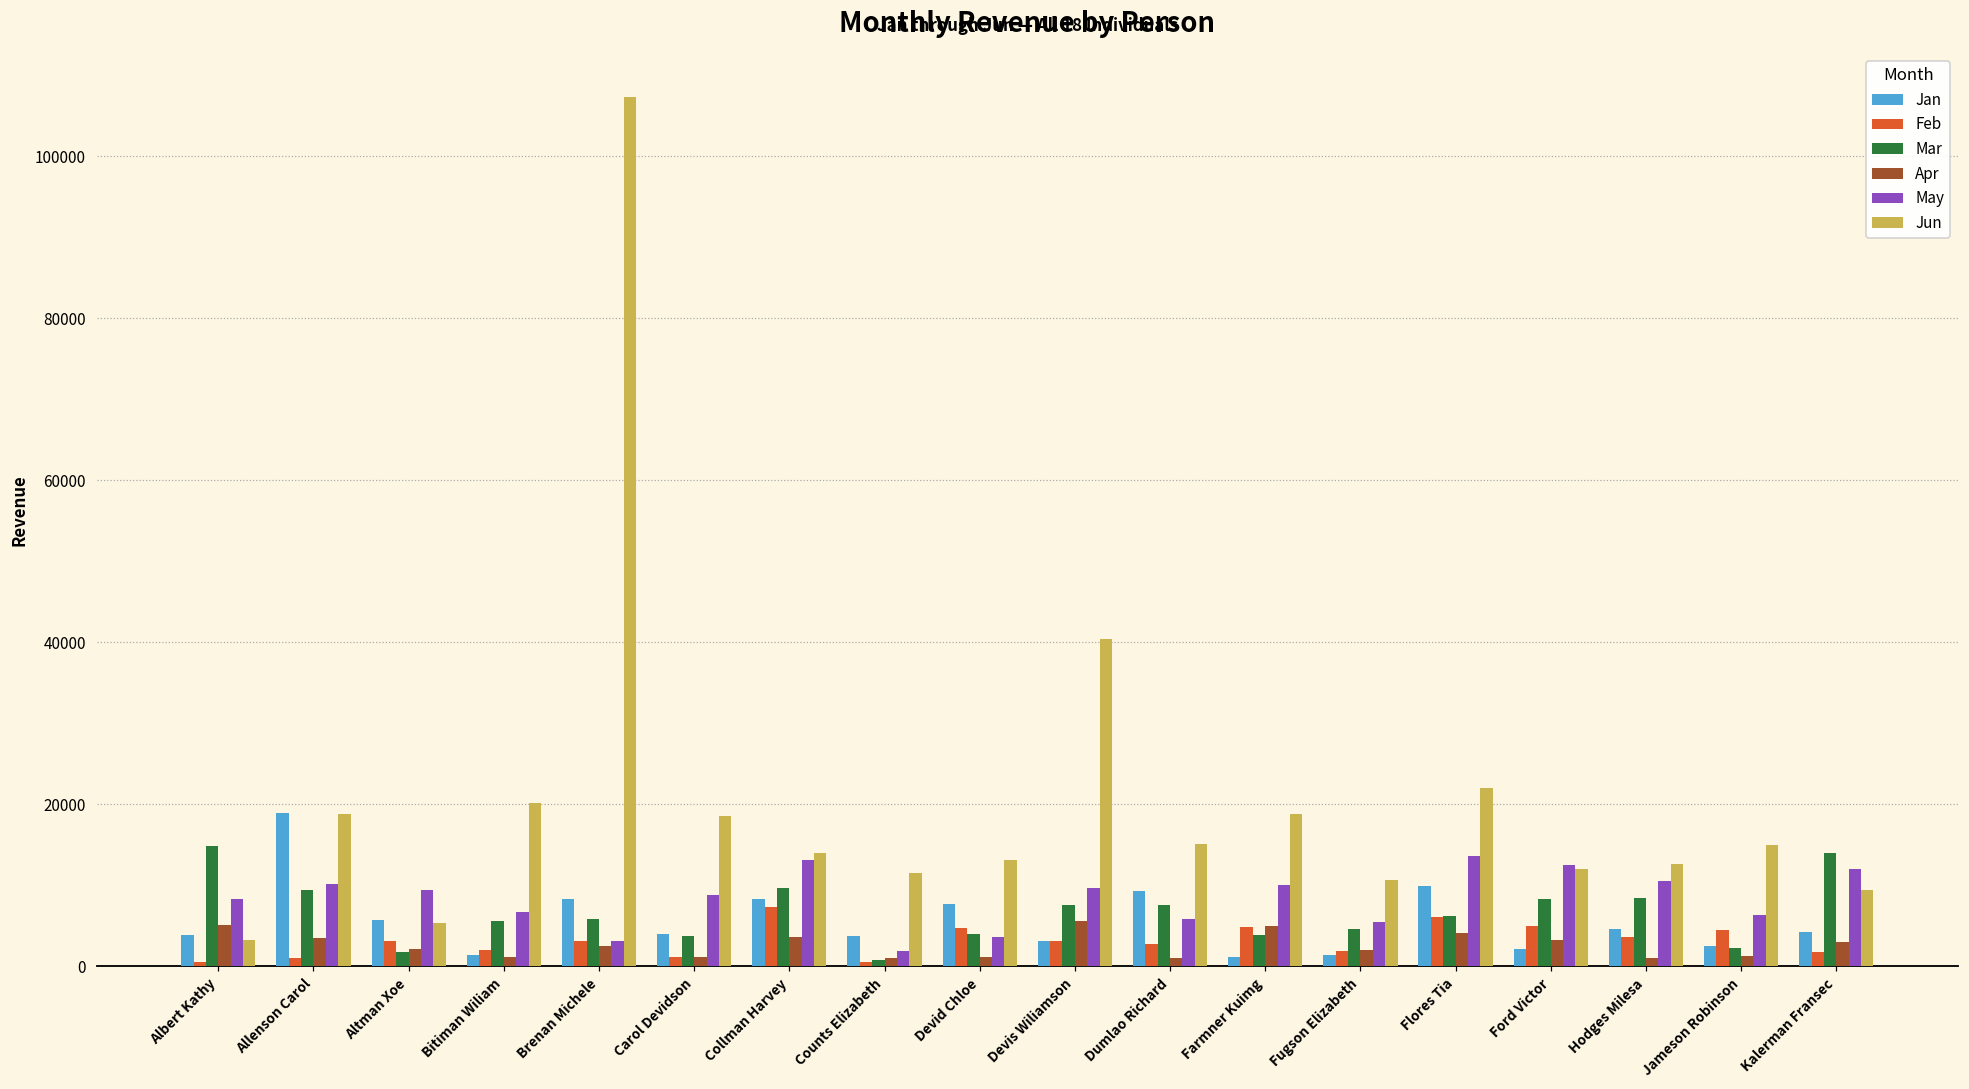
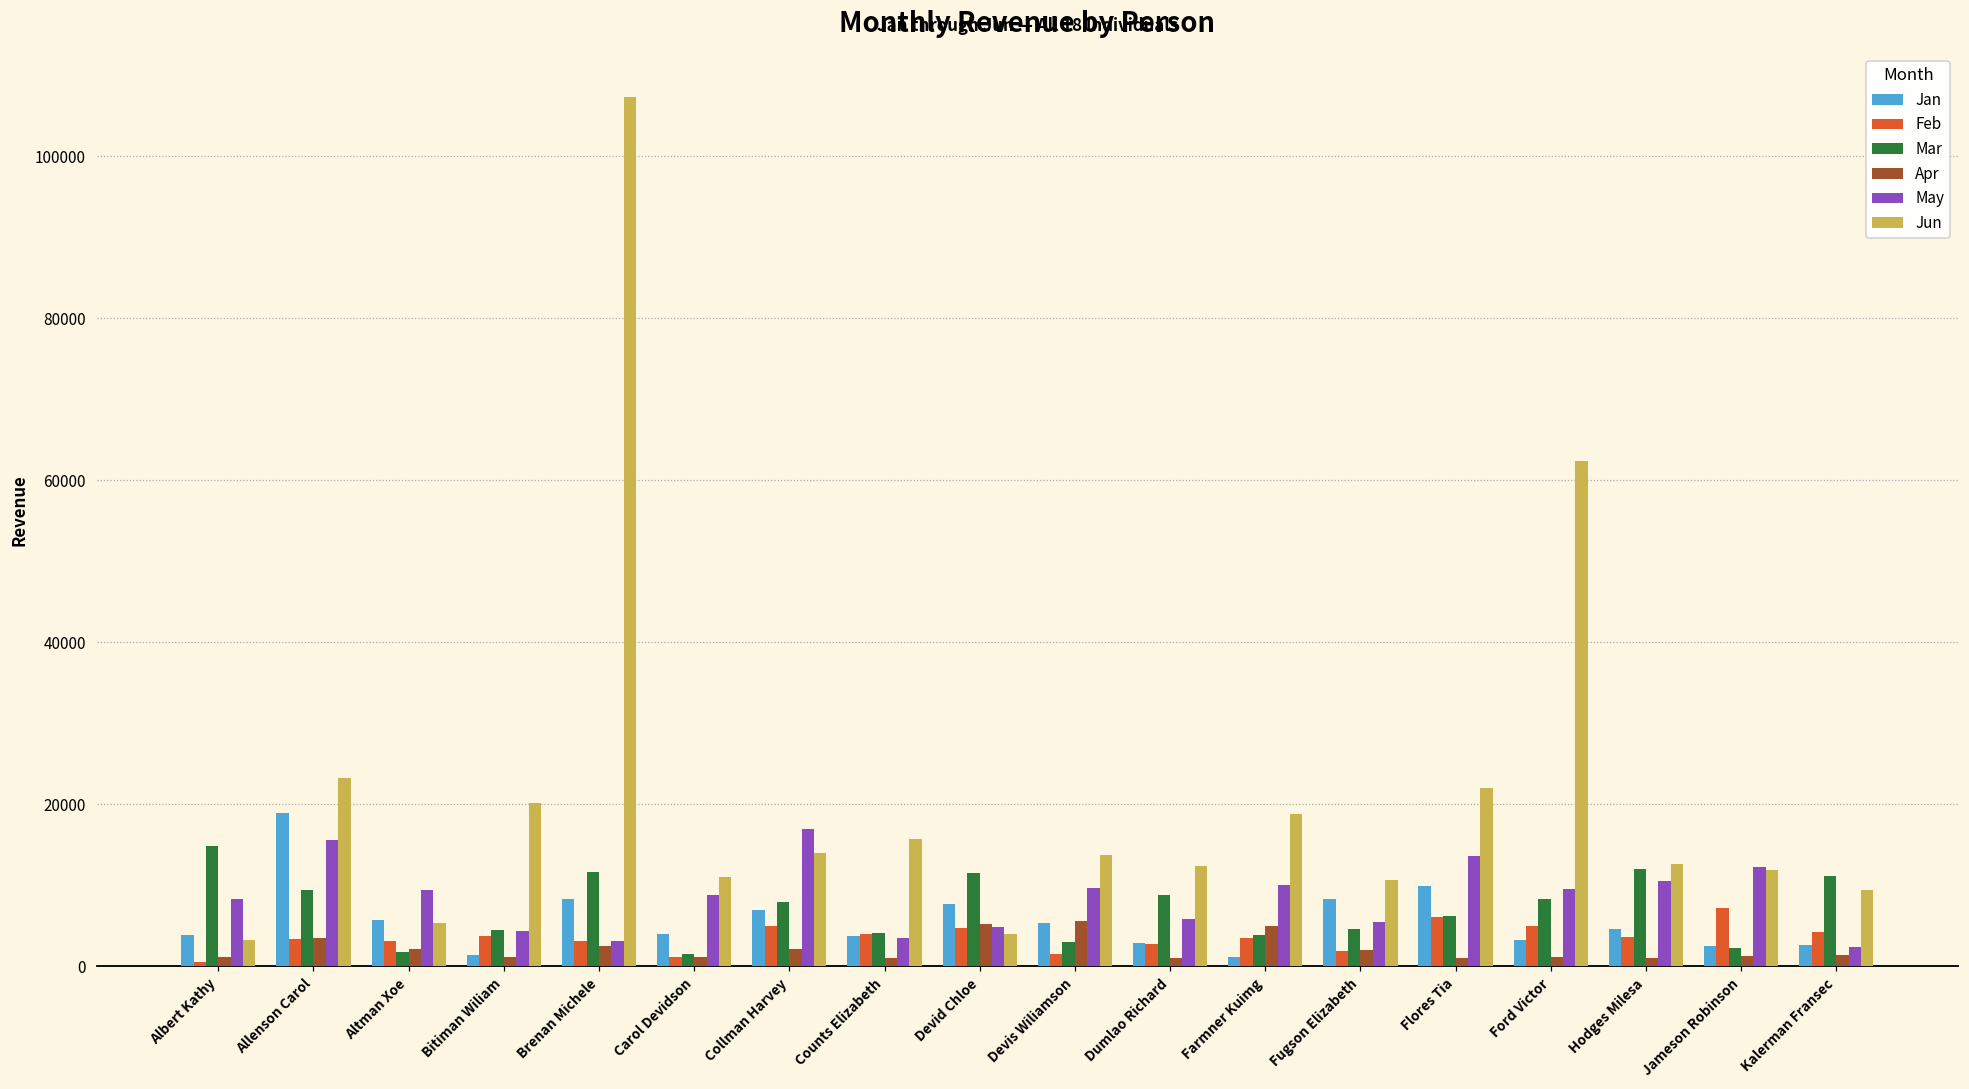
  {
    "Jan": {
      "Albert Kathy": 4000,
      "Allenson Carol": 19000,
      "Altman Xoe": 6000,
      "Bitiman Wiliam": 1000,
      "Brenan Michele": 8000,
      "Carol Devidson": 4000,
-     "Collman Harvey": 8000,
+     "Collman Harvey": 7000,
      "Counts Elizabeth": 4000,
      "Devid Chloe": 8000,
-     "Devis Wiliamson": 3000,
-     "Dumlao Richard": 9000,
+     "Devis Wiliamson": 5000,
+     "Dumlao Richard": 3000,
      "Farmner Kuimg": 1000,
-     "Fugson Elizabeth": 1000,
+     "Fugson Elizabeth": 8000,
      "Flores Tia": 10000,
-     "Ford Victor": 2000,
+     "Ford Victor": 3000,
      "Hodges Milesa": 5000,
      "Jameson Robinson": 3000,
-     "Kalerman Fransec": 4000
+     "Kalerman Fransec": 3000
    },
    "Feb": {
      "Albert Kathy": 1000,
-     "Allenson Carol": 1000,
+     "Allenson Carol": 3000,
      "Altman Xoe": 3000,
-     "Bitiman Wiliam": 2000,
+     "Bitiman Wiliam": 4000,
      "Brenan Michele": 3000,
      "Carol Devidson": 1000,
-     "Collman Harvey": 7000,
-     "Counts Elizabeth": 1000,
+     "Collman Harvey": 5000,
+     "Counts Elizabeth": 4000,
      "Devid Chloe": 5000,
-     "Devis Wiliamson": 3000,
+     "Devis Wiliamson": 2000,
      "Dumlao Richard": 3000,
-     "Farmner Kuimg": 5000,
+     "Farmner Kuimg": 3000,
      "Fugson Elizabeth": 2000,
      "Flores Tia": 6000,
      "Ford Victor": 5000,
      "Hodges Milesa": 4000,
-     "Jameson Robinson": 4000,
-     "Kalerman Fransec": 2000
+     "Jameson Robinson": 7000,
+     "Kalerman Fransec": 4000
    },
    "Mar": {
      "Albert Kathy": 15000,
      "Allenson Carol": 9000,
      "Altman Xoe": 2000,
-     "Bitiman Wiliam": 6000,
-     "Brenan Michele": 6000,
-     "Carol Devidson": 4000,
-     "Collman Harvey": 10000,
-     "Counts Elizabeth": 1000,
-     "Devid Chloe": 4000,
-     "Devis Wiliamson": 8000,
-     "Dumlao Richard": 8000,
+     "Bitiman Wiliam": 4000,
+     "Brenan Michele": 12000,
+     "Carol Devidson": 2000,
+     "Collman Harvey": 8000,
+     "Counts Elizabeth": 4000,
+     "Devid Chloe": 12000,
+     "Devis Wiliamson": 3000,
+     "Dumlao Richard": 9000,
      "Farmner Kuimg": 4000,
      "Fugson Elizabeth": 5000,
      "Flores Tia": 6000,
      "Ford Victor": 8000,
-     "Hodges Milesa": 8000,
+     "Hodges Milesa": 12000,
      "Jameson Robinson": 2000,
-     "Kalerman Fransec": 14000
+     "Kalerman Fransec": 11000
    },
    "Apr": {
-     "Albert Kathy": 5000,
+     "Albert Kathy": 1000,
      "Allenson Carol": 4000,
      "Altman Xoe": 2000,
      "Bitiman Wiliam": 1000,
      "Brenan Michele": 2000,
      "Carol Devidson": 1000,
-     "Collman Harvey": 4000,
+     "Collman Harvey": 2000,
      "Counts Elizabeth": 1000,
-     "Devid Chloe": 1000,
+     "Devid Chloe": 5000,
      "Devis Wiliamson": 6000,
      "Dumlao Richard": 1000,
      "Farmner Kuimg": 5000,
      "Fugson Elizabeth": 2000,
-     "Flores Tia": 4000,
-     "Ford Victor": 3000,
+     "Flores Tia": 1000,
+     "Ford Victor": 1000,
      "Hodges Milesa": 1000,
      "Jameson Robinson": 1000,
-     "Kalerman Fransec": 3000
+     "Kalerman Fransec": 1000
    },
    "May": {
      "Albert Kathy": 8000,
-     "Allenson Carol": 10000,
+     "Allenson Carol": 16000,
      "Altman Xoe": 9000,
-     "Bitiman Wiliam": 7000,
+     "Bitiman Wiliam": 4000,
      "Brenan Michele": 3000,
      "Carol Devidson": 9000,
-     "Collman Harvey": 13000,
-     "Counts Elizabeth": 2000,
-     "Devid Chloe": 4000,
+     "Collman Harvey": 17000,
+     "Counts Elizabeth": 4000,
+     "Devid Chloe": 5000,
      "Devis Wiliamson": 10000,
      "Dumlao Richard": 6000,
      "Farmner Kuimg": 10000,
      "Fugson Elizabeth": 6000,
      "Flores Tia": 14000,
-     "Ford Victor": 13000,
+     "Ford Victor": 10000,
      "Hodges Milesa": 10000,
-     "Jameson Robinson": 6000,
-     "Kalerman Fransec": 12000
+     "Jameson Robinson": 12000,
+     "Kalerman Fransec": 2000
    },
    "Jun": {
      "Albert Kathy": 3000,
-     "Allenson Carol": 19000,
+     "Allenson Carol": 23000,
      "Altman Xoe": 5000,
      "Bitiman Wiliam": 20000,
      "Brenan Michele": 107000,
-     "Carol Devidson": 19000,
+     "Carol Devidson": 11000,
      "Collman Harvey": 14000,
-     "Counts Elizabeth": 12000,
-     "Devid Chloe": 13000,
-     "Devis Wiliamson": 40000,
-     "Dumlao Richard": 15000,
+     "Counts Elizabeth": 16000,
+     "Devid Chloe": 4000,
+     "Devis Wiliamson": 14000,
+     "Dumlao Richard": 12000,
      "Farmner Kuimg": 19000,
      "Fugson Elizabeth": 11000,
      "Flores Tia": 22000,
-     "Ford Victor": 12000,
+     "Ford Victor": 62000,
      "Hodges Milesa": 13000,
-     "Jameson Robinson": 15000,
+     "Jameson Robinson": 12000,
      "Kalerman Fransec": 9000
    }
  }
